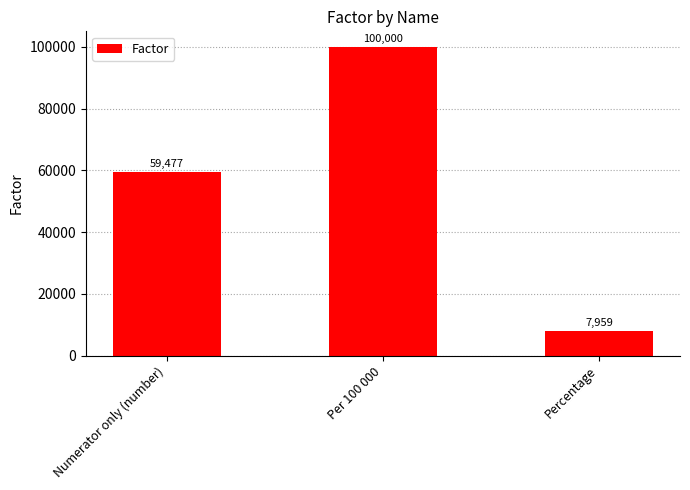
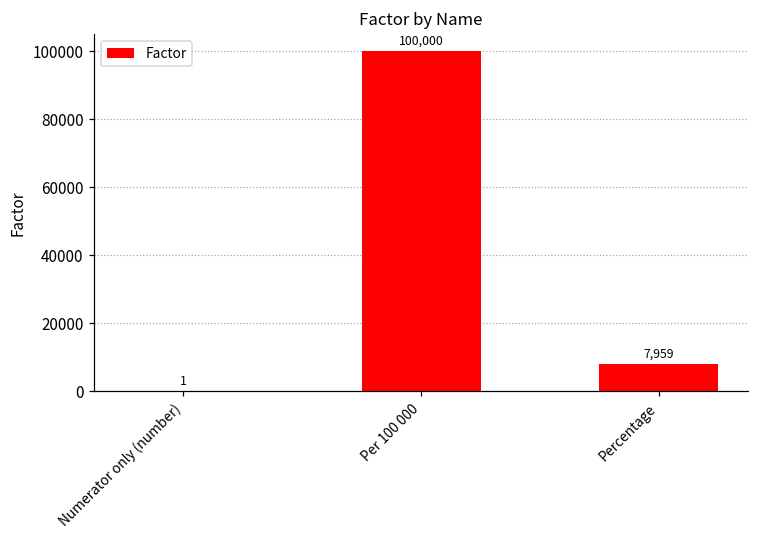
  {
-   "Numerator only (number)": "59,477",
+   "Numerator only (number)": "1",
    "Per 100 000": "100,000",
    "Percentage": "7,959"
  }
